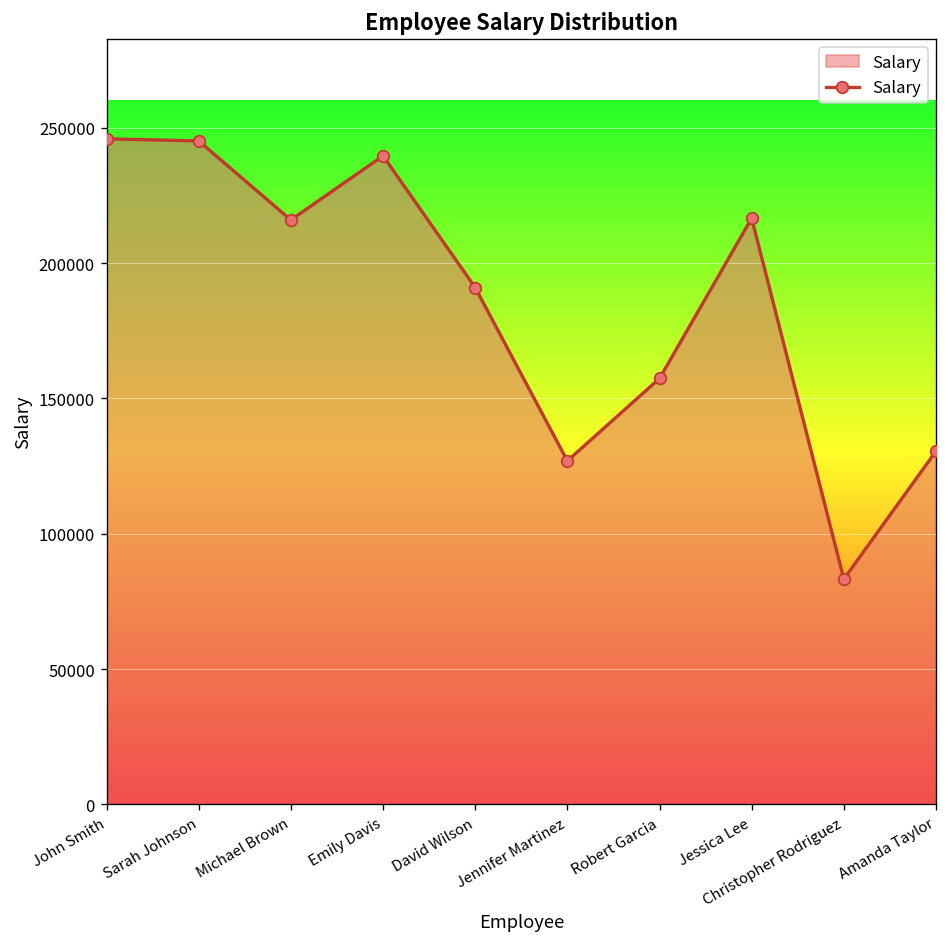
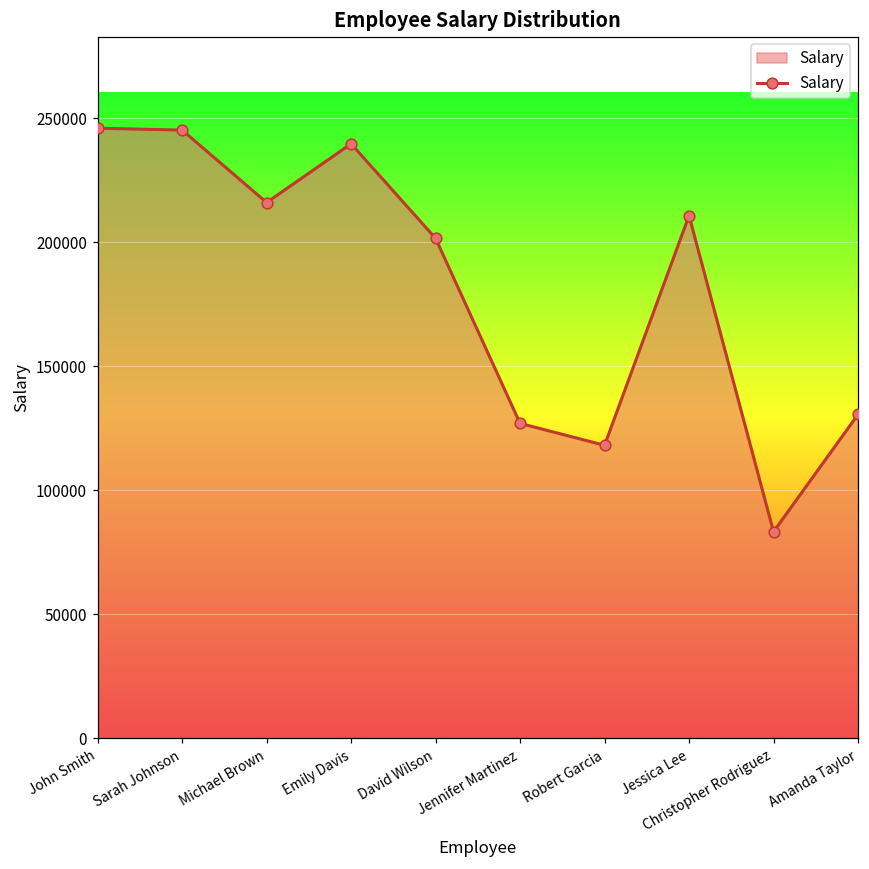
  {
    "John Smith": 246000,
    "Sarah Johnson": 245000,
    "Michael Brown": 216000,
    "Emily Davis": 240000,
-   "David Wilson": 191000,
+   "David Wilson": 202000,
    "Jennifer Martinez": 127000,
-   "Robert Garcia": 157000,
-   "Jessica Lee": 217000,
+   "Robert Garcia": 118000,
+   "Jessica Lee": 211000,
    "Christopher Rodriguez": 83000,
    "Amanda Taylor": 131000
  }
